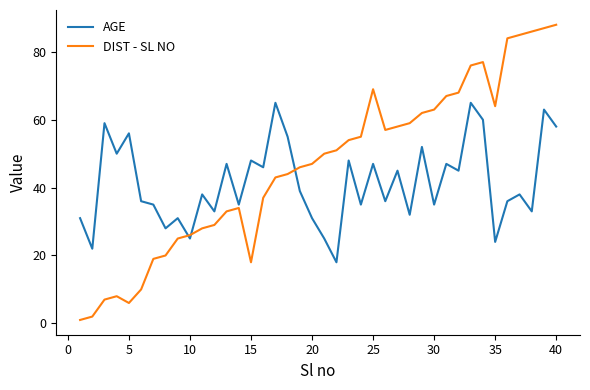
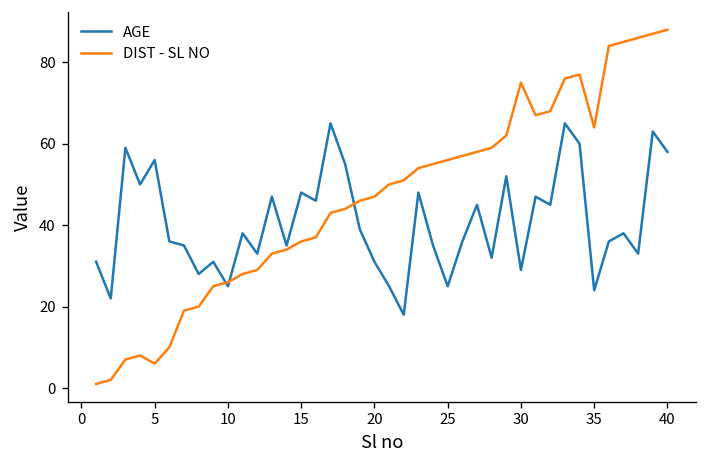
  {
    "AGE": {
      "5": 56,
      "10": 25,
      "15": 48,
      "20": 31,
-     "25": 47,
-     "30": 35,
+     "25": 25,
+     "30": 29,
      "35": 24,
      "40": 58
    },
    "DIST - SL NO": {
      "5": 6,
      "10": 26,
-     "15": 18,
+     "15": 36,
      "20": 47,
-     "25": 69,
-     "30": 63,
+     "25": 56,
+     "30": 75,
      "35": 64,
      "40": 88
    }
  }
